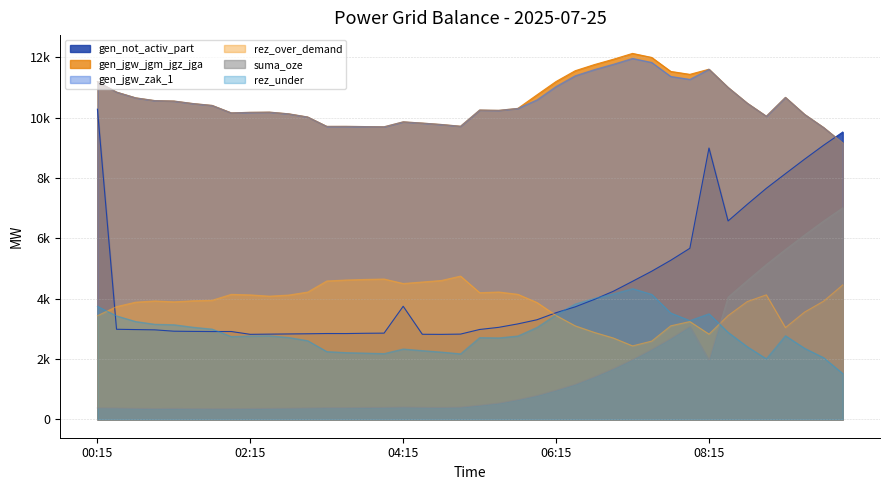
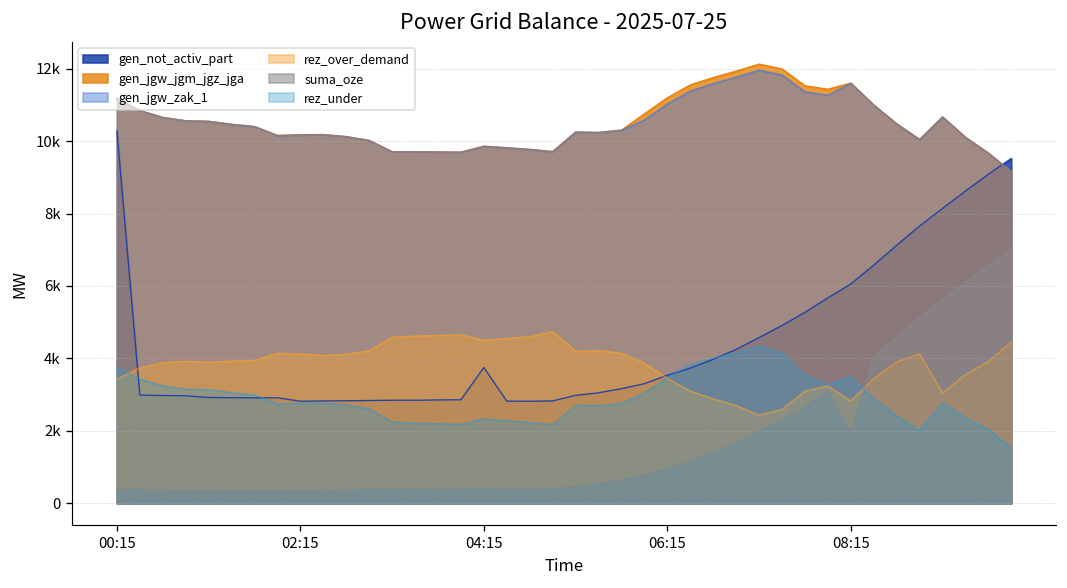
  {
    "gen_not_activ_part": {
      "00:15": 10300,
      "04:15": 3700,
-     "08:15": 9000
+     "08:15": 6100
    },
    "suma_oze": {
      "00:15": 400,
      "02:15": 400,
      "04:15": 400,
      "06:15": 1000,
      "08:15": 2000
    }
  }
